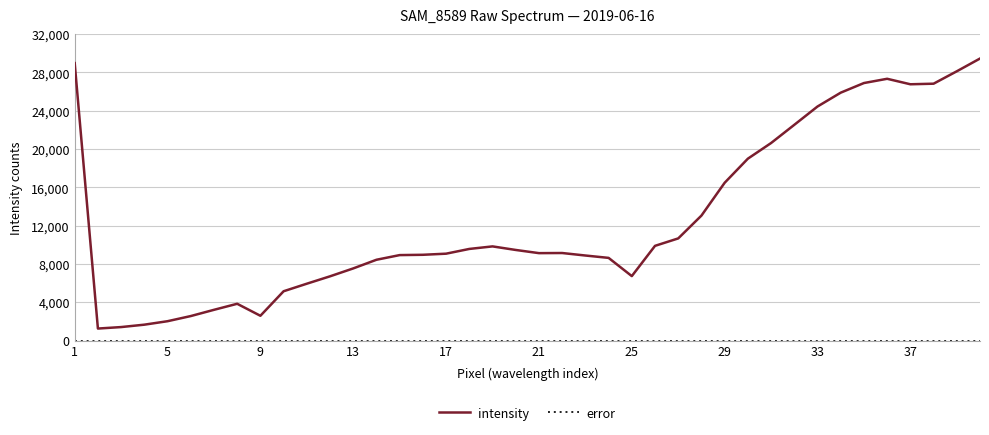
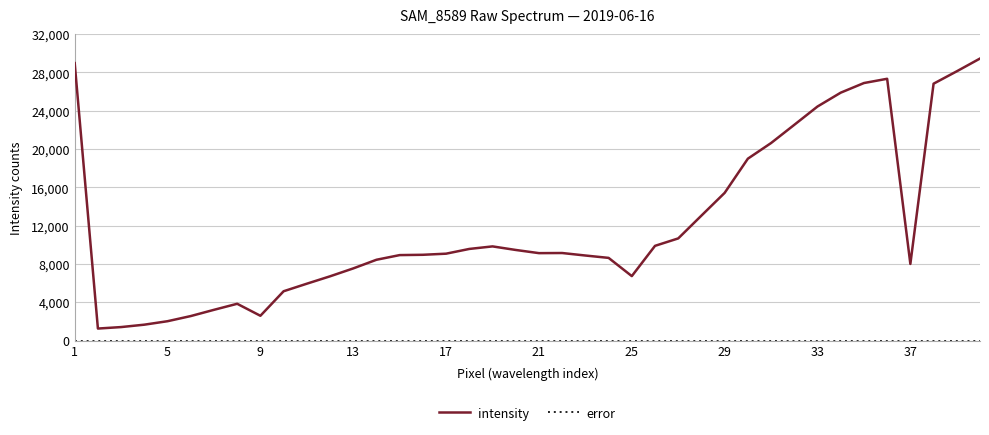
  {
    "intensity": {
      "1": "29,000",
      "5": "2,000",
      "9": "3,000",
      "13": "8,000",
      "17": "9,000",
      "21": "9,000",
      "25": "7,000",
-     "29": "16,000",
+     "29": "15,000",
      "33": "24,000",
-     "37": "27,000"
+     "37": "8,000"
    },
    "error": {
      "1": "0",
      "5": "0",
      "9": "0",
      "13": "0",
      "17": "0",
      "21": "0",
      "25": "0",
      "29": "0",
      "33": "0",
      "37": "0"
    }
  }
